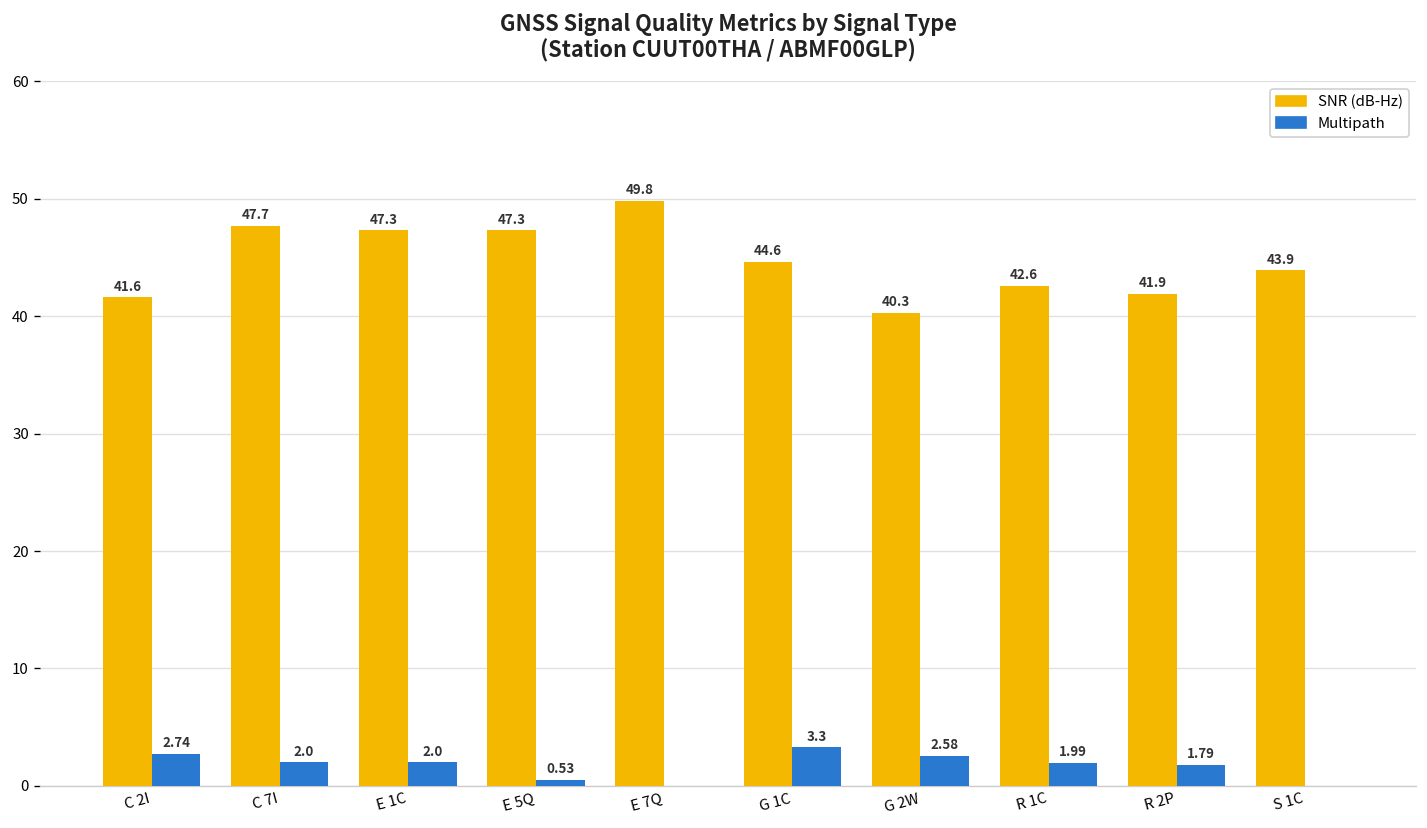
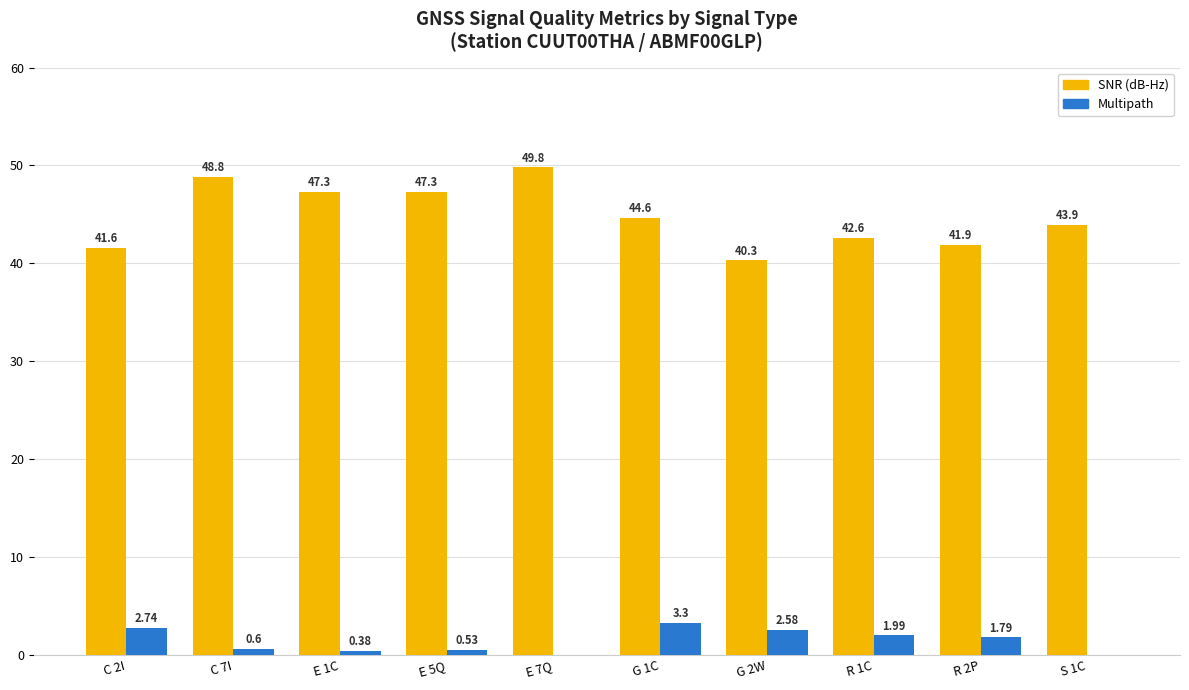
  {
    "SNR (dB-Hz)": {
      "C 2I": 41.6,
-     "C 7I": 47.7,
+     "C 7I": 48.8,
      "E 1C": 47.3,
      "E 5Q": 47.3,
      "E 7Q": 49.8,
      "G 1C": 44.6,
      "G 2W": 40.3,
      "R 1C": 42.6,
      "R 2P": 41.9,
      "S 1C": 43.9
    },
    "Multipath": {
      "C 2I": 2.74,
-     "C 7I": 2.0,
-     "E 1C": 2.0,
+     "C 7I": 0.6,
+     "E 1C": 0.38,
      "E 5Q": 0.53,
      "G 1C": 3.3,
      "G 2W": 2.58,
      "R 1C": 1.99,
      "R 2P": 1.79
    }
  }
